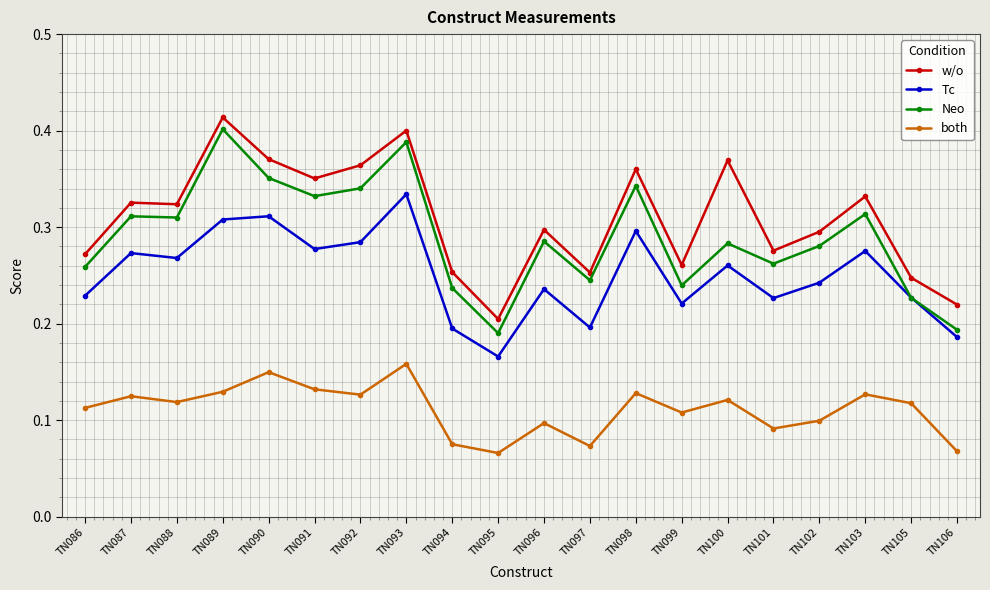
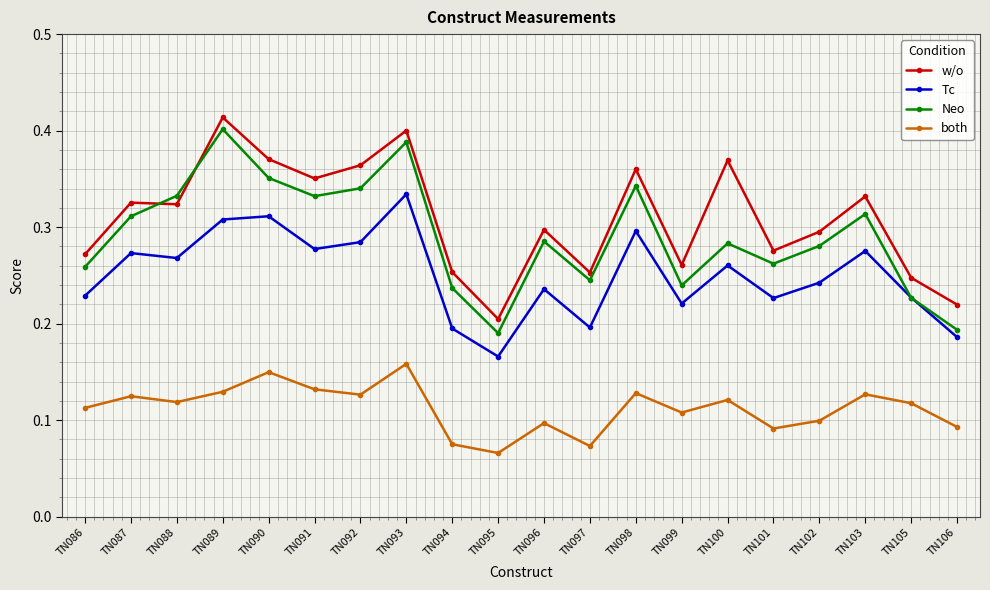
  {
    "w/o": {
      "TN086": 0.27,
      "TN087": 0.33,
      "TN088": 0.32,
      "TN089": 0.41,
      "TN090": 0.37,
      "TN091": 0.35,
      "TN092": 0.36,
      "TN093": 0.40,
      "TN094": 0.25,
      "TN095": 0.20,
      "TN096": 0.30,
      "TN097": 0.25,
      "TN098": 0.36,
      "TN099": 0.26,
      "TN100": 0.37,
      "TN101": 0.28,
      "TN102": 0.30,
      "TN103": 0.33,
      "TN105": 0.25,
      "TN106": 0.22
    },
    "Tc": {
      "TN086": 0.23,
      "TN087": 0.27,
      "TN088": 0.27,
      "TN089": 0.31,
      "TN090": 0.31,
      "TN091": 0.28,
      "TN092": 0.28,
      "TN093": 0.33,
      "TN094": 0.19,
      "TN095": 0.17,
      "TN096": 0.24,
      "TN097": 0.20,
      "TN098": 0.30,
      "TN099": 0.22,
      "TN100": 0.26,
      "TN101": 0.23,
      "TN102": 0.24,
      "TN103": 0.28,
      "TN106": 0.19
    },
    "Neo": {
      "TN086": 0.26,
      "TN087": 0.31,
-     "TN088": 0.31,
+     "TN088": 0.33,
      "TN089": 0.40,
      "TN090": 0.35,
      "TN091": 0.33,
      "TN092": 0.34,
      "TN093": 0.39,
      "TN094": 0.24,
      "TN095": 0.19,
      "TN096": 0.29,
      "TN097": 0.24,
      "TN098": 0.34,
      "TN099": 0.24,
      "TN100": 0.28,
      "TN101": 0.26,
      "TN102": 0.28,
      "TN103": 0.31,
      "TN106": 0.19
    },
    "both": {
      "TN086": 0.11,
      "TN087": 0.12,
      "TN088": 0.12,
      "TN089": 0.13,
      "TN090": 0.15,
      "TN091": 0.13,
      "TN092": 0.13,
      "TN093": 0.16,
      "TN094": 0.08,
      "TN095": 0.07,
      "TN096": 0.10,
      "TN097": 0.07,
      "TN098": 0.13,
      "TN099": 0.11,
      "TN100": 0.12,
      "TN101": 0.09,
      "TN102": 0.10,
      "TN103": 0.13,
      "TN105": 0.12,
-     "TN106": 0.07
+     "TN106": 0.09
    }
  }
